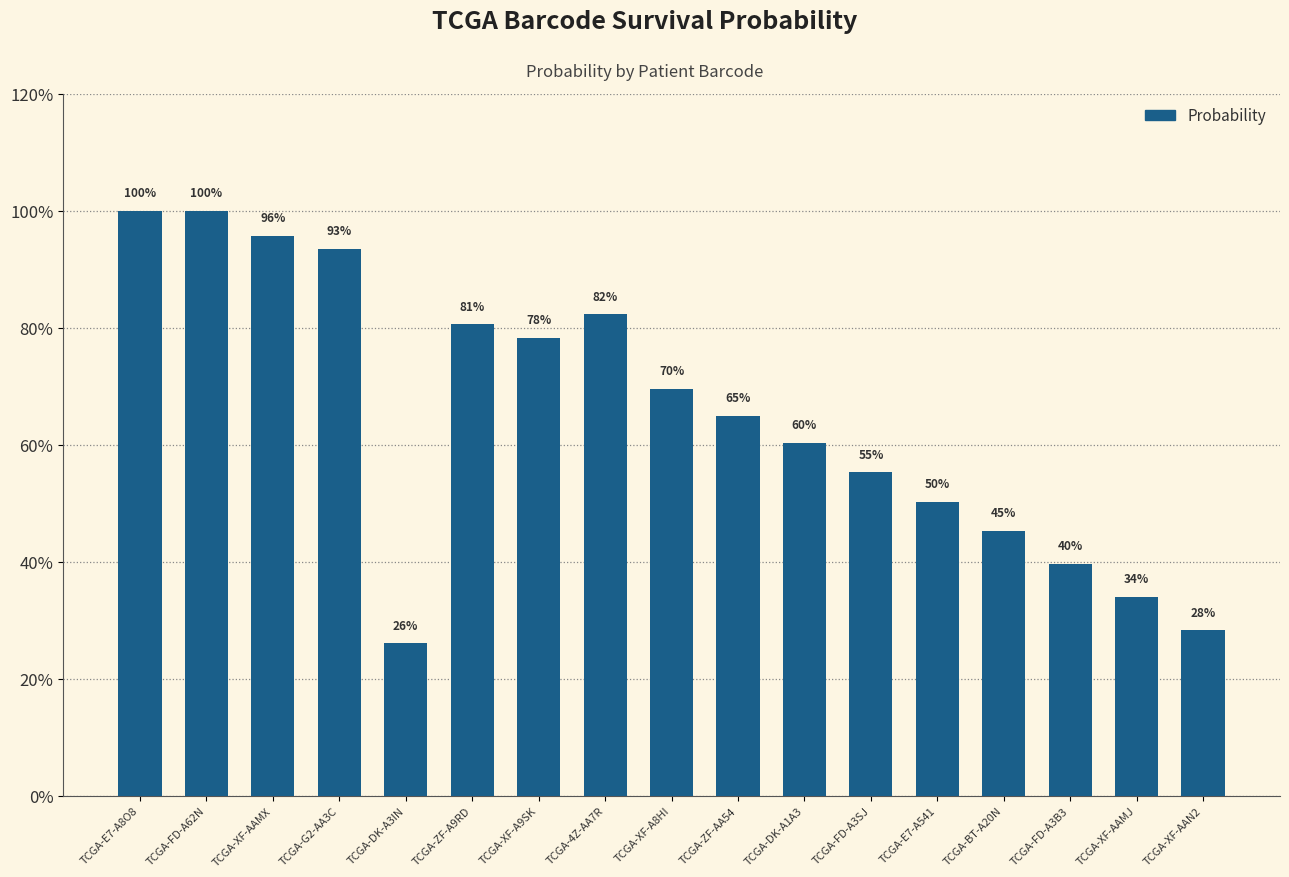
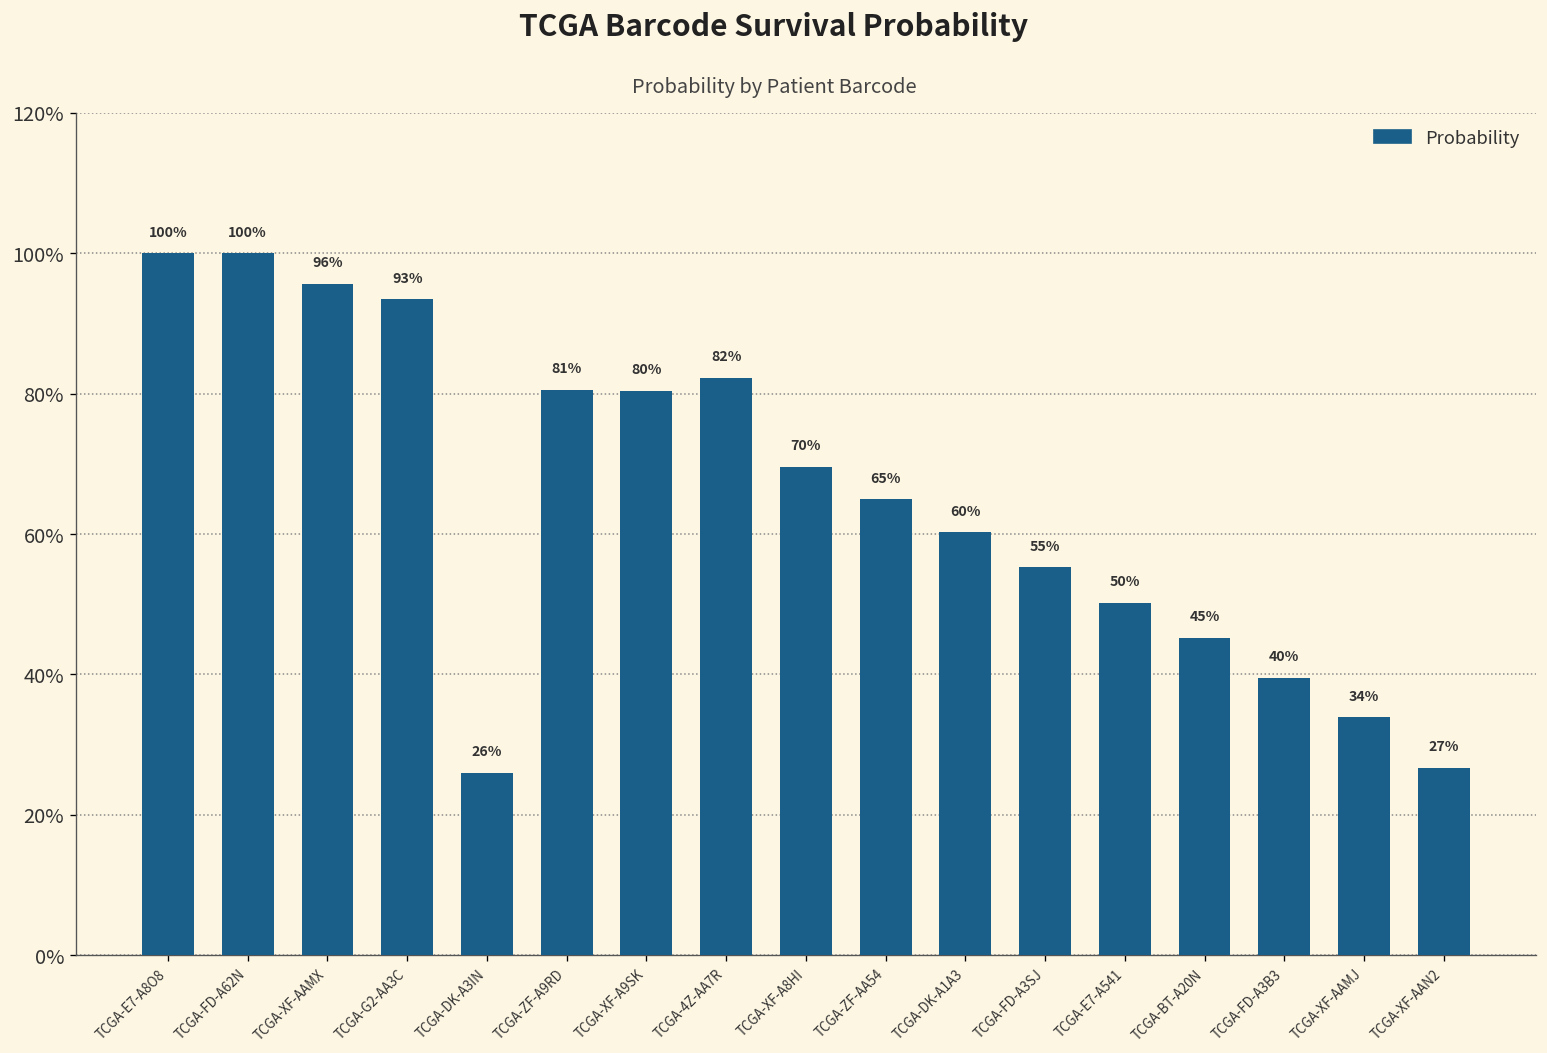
  {
    "TCGA-E7-A8O8": "100%",
    "TCGA-FD-A62N": "100%",
    "TCGA-XF-AAMX": "96%",
    "TCGA-G2-AA3C": "93%",
    "TCGA-DK-A3IN": "26%",
    "TCGA-ZF-A9RD": "81%",
-   "TCGA-XF-A9SK": "78%",
+   "TCGA-XF-A9SK": "80%",
    "TCGA-4Z-AA7R": "82%",
    "TCGA-XF-A8HI": "70%",
    "TCGA-ZF-AA54": "65%",
    "TCGA-DK-A1A3": "60%",
    "TCGA-FD-A3SJ": "55%",
    "TCGA-E7-A541": "50%",
    "TCGA-BT-A20N": "45%",
    "TCGA-FD-A3B3": "40%",
    "TCGA-XF-AAMJ": "34%",
-   "TCGA-XF-AAN2": "28%"
+   "TCGA-XF-AAN2": "27%"
  }
